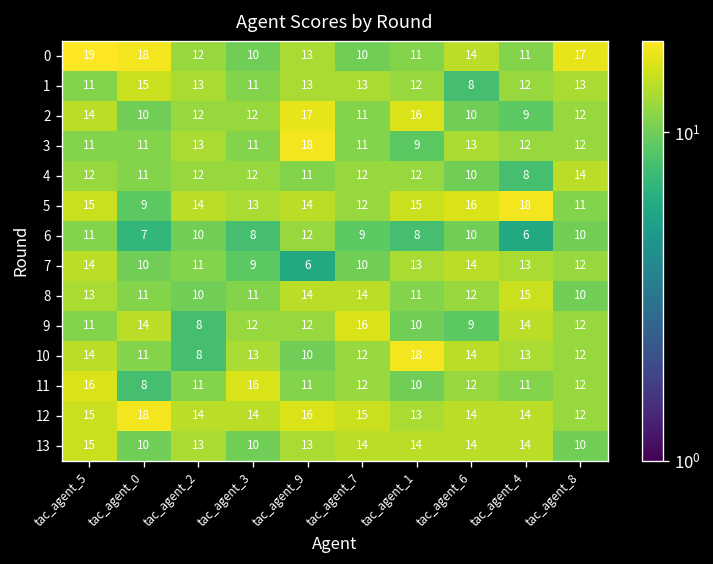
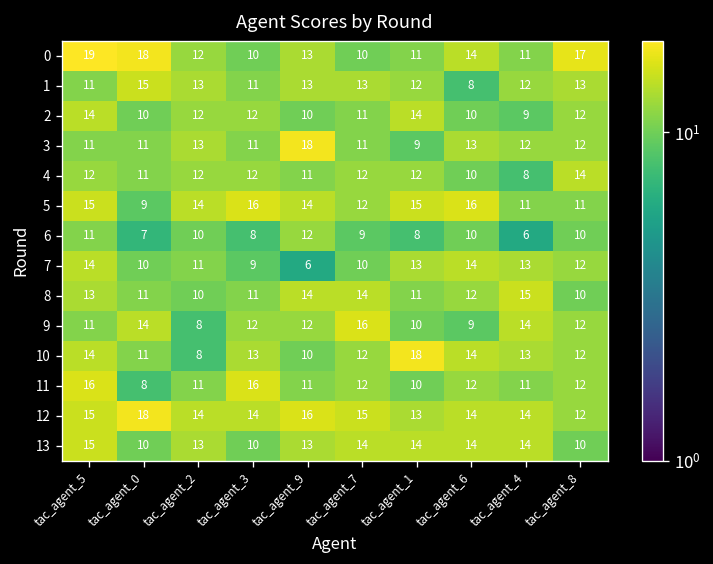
  {
    "0": {
      "tac_agent_5": 19,
      "tac_agent_0": 18,
      "tac_agent_2": 12,
      "tac_agent_3": 10,
      "tac_agent_9": 13,
      "tac_agent_7": 10,
      "tac_agent_1": 11,
      "tac_agent_6": 14,
      "tac_agent_4": 11,
      "tac_agent_8": 17
    },
    "1": {
      "tac_agent_5": 11,
      "tac_agent_0": 15,
      "tac_agent_2": 13,
      "tac_agent_3": 11,
      "tac_agent_9": 13,
      "tac_agent_7": 13,
      "tac_agent_1": 12,
      "tac_agent_6": 8,
      "tac_agent_4": 12,
      "tac_agent_8": 13
    },
    "2": {
      "tac_agent_5": 14,
      "tac_agent_0": 10,
      "tac_agent_2": 12,
      "tac_agent_3": 12,
-     "tac_agent_9": 17,
+     "tac_agent_9": 10,
      "tac_agent_7": 11,
-     "tac_agent_1": 16,
+     "tac_agent_1": 14,
      "tac_agent_6": 10,
      "tac_agent_4": 9,
      "tac_agent_8": 12
    },
    "3": {
      "tac_agent_5": 11,
      "tac_agent_0": 11,
      "tac_agent_2": 13,
      "tac_agent_3": 11,
      "tac_agent_9": 18,
      "tac_agent_7": 11,
      "tac_agent_1": 9,
      "tac_agent_6": 13,
      "tac_agent_4": 12,
      "tac_agent_8": 12
    },
    "4": {
      "tac_agent_5": 12,
      "tac_agent_0": 11,
      "tac_agent_2": 12,
      "tac_agent_3": 12,
      "tac_agent_9": 11,
      "tac_agent_7": 12,
      "tac_agent_1": 12,
      "tac_agent_6": 10,
      "tac_agent_4": 8,
      "tac_agent_8": 14
    },
    "5": {
      "tac_agent_5": 15,
      "tac_agent_0": 9,
      "tac_agent_2": 14,
-     "tac_agent_3": 13,
+     "tac_agent_3": 16,
      "tac_agent_9": 14,
      "tac_agent_7": 12,
      "tac_agent_1": 15,
      "tac_agent_6": 16,
-     "tac_agent_4": 18,
+     "tac_agent_4": 11,
      "tac_agent_8": 11
    },
    "6": {
      "tac_agent_5": 11,
      "tac_agent_0": 7,
      "tac_agent_2": 10,
      "tac_agent_3": 8,
      "tac_agent_9": 12,
      "tac_agent_7": 9,
      "tac_agent_1": 8,
      "tac_agent_6": 10,
      "tac_agent_4": 6,
      "tac_agent_8": 10
    },
    "7": {
      "tac_agent_5": 14,
      "tac_agent_0": 10,
      "tac_agent_2": 11,
      "tac_agent_3": 9,
      "tac_agent_9": 6,
      "tac_agent_7": 10,
      "tac_agent_1": 13,
      "tac_agent_6": 14,
      "tac_agent_4": 13,
      "tac_agent_8": 12
    },
    "8": {
      "tac_agent_5": 13,
      "tac_agent_0": 11,
      "tac_agent_2": 10,
      "tac_agent_3": 11,
      "tac_agent_9": 14,
      "tac_agent_7": 14,
      "tac_agent_1": 11,
      "tac_agent_6": 12,
      "tac_agent_4": 15,
      "tac_agent_8": 10
    },
    "9": {
      "tac_agent_5": 11,
      "tac_agent_0": 14,
      "tac_agent_2": 8,
      "tac_agent_3": 12,
      "tac_agent_9": 12,
      "tac_agent_7": 16,
      "tac_agent_1": 10,
      "tac_agent_6": 9,
      "tac_agent_4": 14,
      "tac_agent_8": 12
    },
    "10": {
      "tac_agent_5": 14,
      "tac_agent_0": 11,
      "tac_agent_2": 8,
      "tac_agent_3": 13,
      "tac_agent_9": 10,
      "tac_agent_7": 12,
      "tac_agent_1": 18,
      "tac_agent_6": 14,
      "tac_agent_4": 13,
      "tac_agent_8": 12
    },
    "11": {
      "tac_agent_5": 16,
      "tac_agent_0": 8,
      "tac_agent_2": 11,
      "tac_agent_3": 16,
      "tac_agent_9": 11,
      "tac_agent_7": 12,
      "tac_agent_1": 10,
      "tac_agent_6": 12,
      "tac_agent_4": 11,
      "tac_agent_8": 12
    },
    "12": {
      "tac_agent_5": 15,
      "tac_agent_0": 18,
      "tac_agent_2": 14,
      "tac_agent_3": 14,
      "tac_agent_9": 16,
      "tac_agent_7": 15,
      "tac_agent_1": 13,
      "tac_agent_6": 14,
      "tac_agent_4": 14,
      "tac_agent_8": 12
    },
    "13": {
      "tac_agent_5": 15,
      "tac_agent_0": 10,
      "tac_agent_2": 13,
      "tac_agent_3": 10,
      "tac_agent_9": 13,
      "tac_agent_7": 14,
      "tac_agent_1": 14,
      "tac_agent_6": 14,
      "tac_agent_4": 14,
      "tac_agent_8": 10
    }
  }
